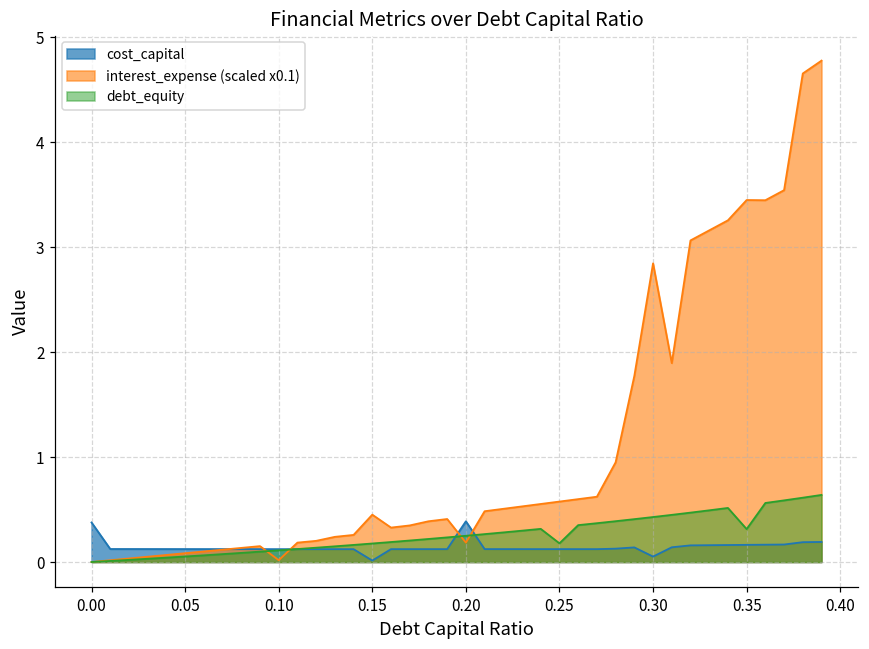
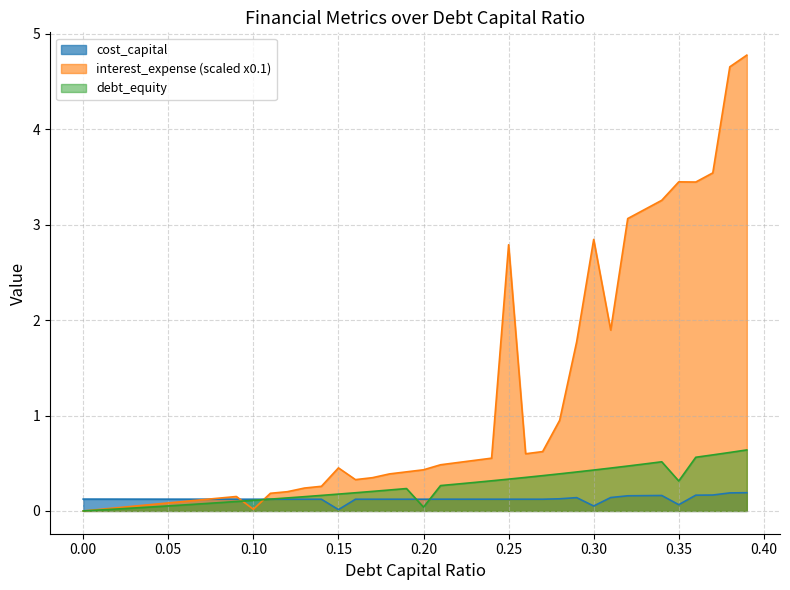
  {
    "cost_capital": {
-     "0.00": 0.4,
+     "0.00": 0.1,
      "0.05": 0.1,
      "0.15": 0.0,
-     "0.20": 0.4,
+     "0.20": 0.1,
      "0.25": 0.1,
      "0.30": 0.1,
-     "0.35": 0.2
+     "0.35": 0.1
    },
    "interest_expense (scaled x0.1)": {
      "0.05": 0.1,
      "0.10": 0.0,
      "0.15": 0.5,
-     "0.20": 0.2,
-     "0.25": 0.6,
+     "0.20": 0.4,
+     "0.25": 2.8,
      "0.30": 2.8,
      "0.35": 3.4
    },
    "debt_equity": {
      "0.05": 0.1,
      "0.15": 0.2,
-     "0.20": 0.3,
-     "0.25": 0.2,
+     "0.20": 0.0,
+     "0.25": 0.3,
      "0.30": 0.4,
      "0.35": 0.3
    }
  }
